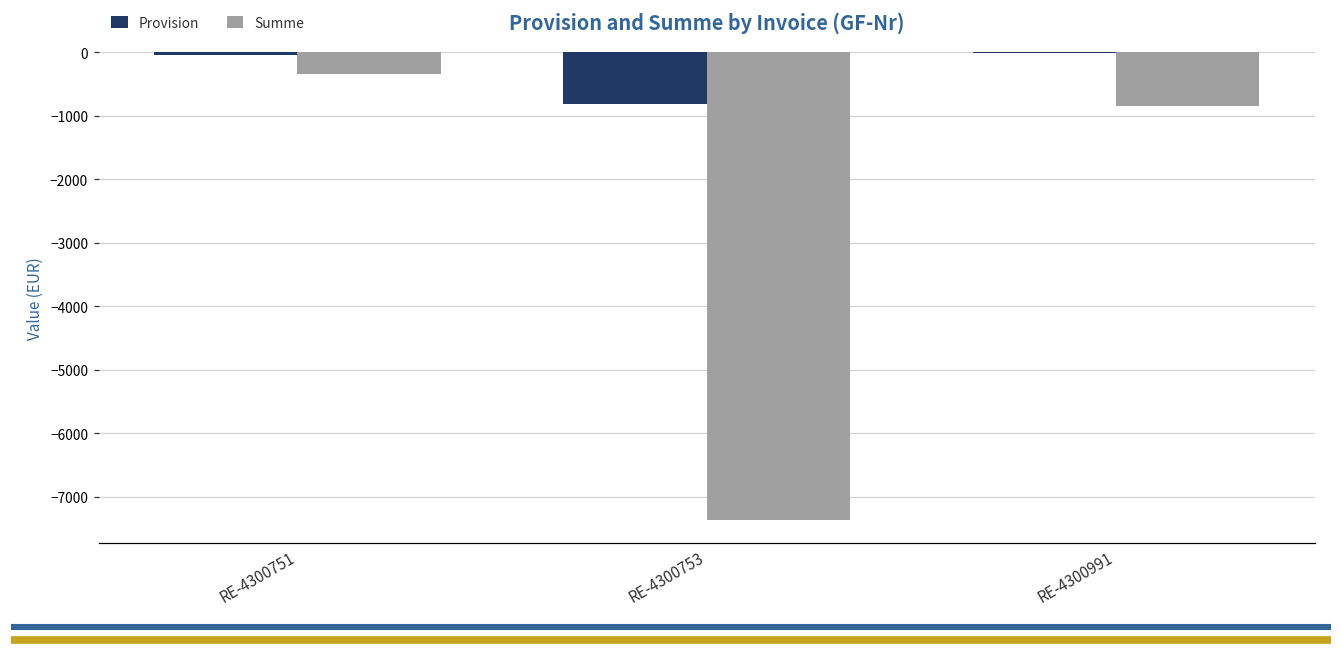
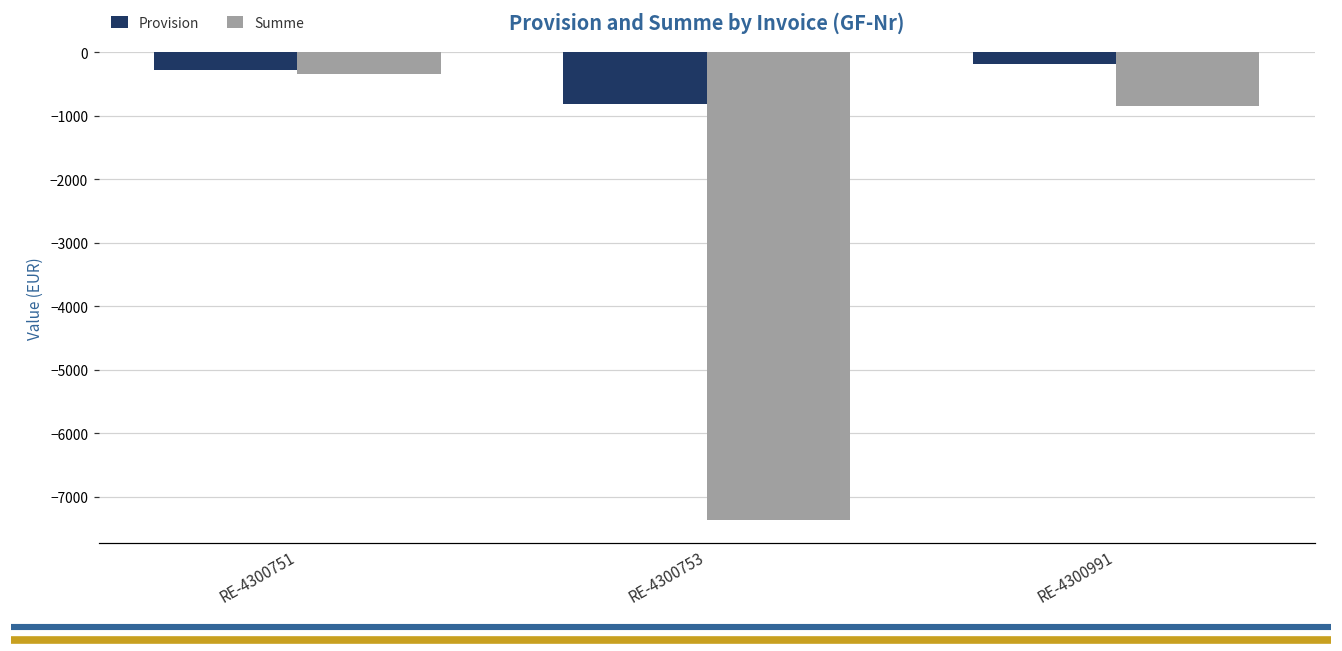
  {
    "Provision": {
-     "RE-4300751": 0,
+     "RE-4300751": -300,
      "RE-4300753": -800,
-     "RE-4300991": 0
+     "RE-4300991": -200
    },
    "Summe": {
      "RE-4300751": -300,
      "RE-4300753": -7400,
      "RE-4300991": -800
    }
  }
